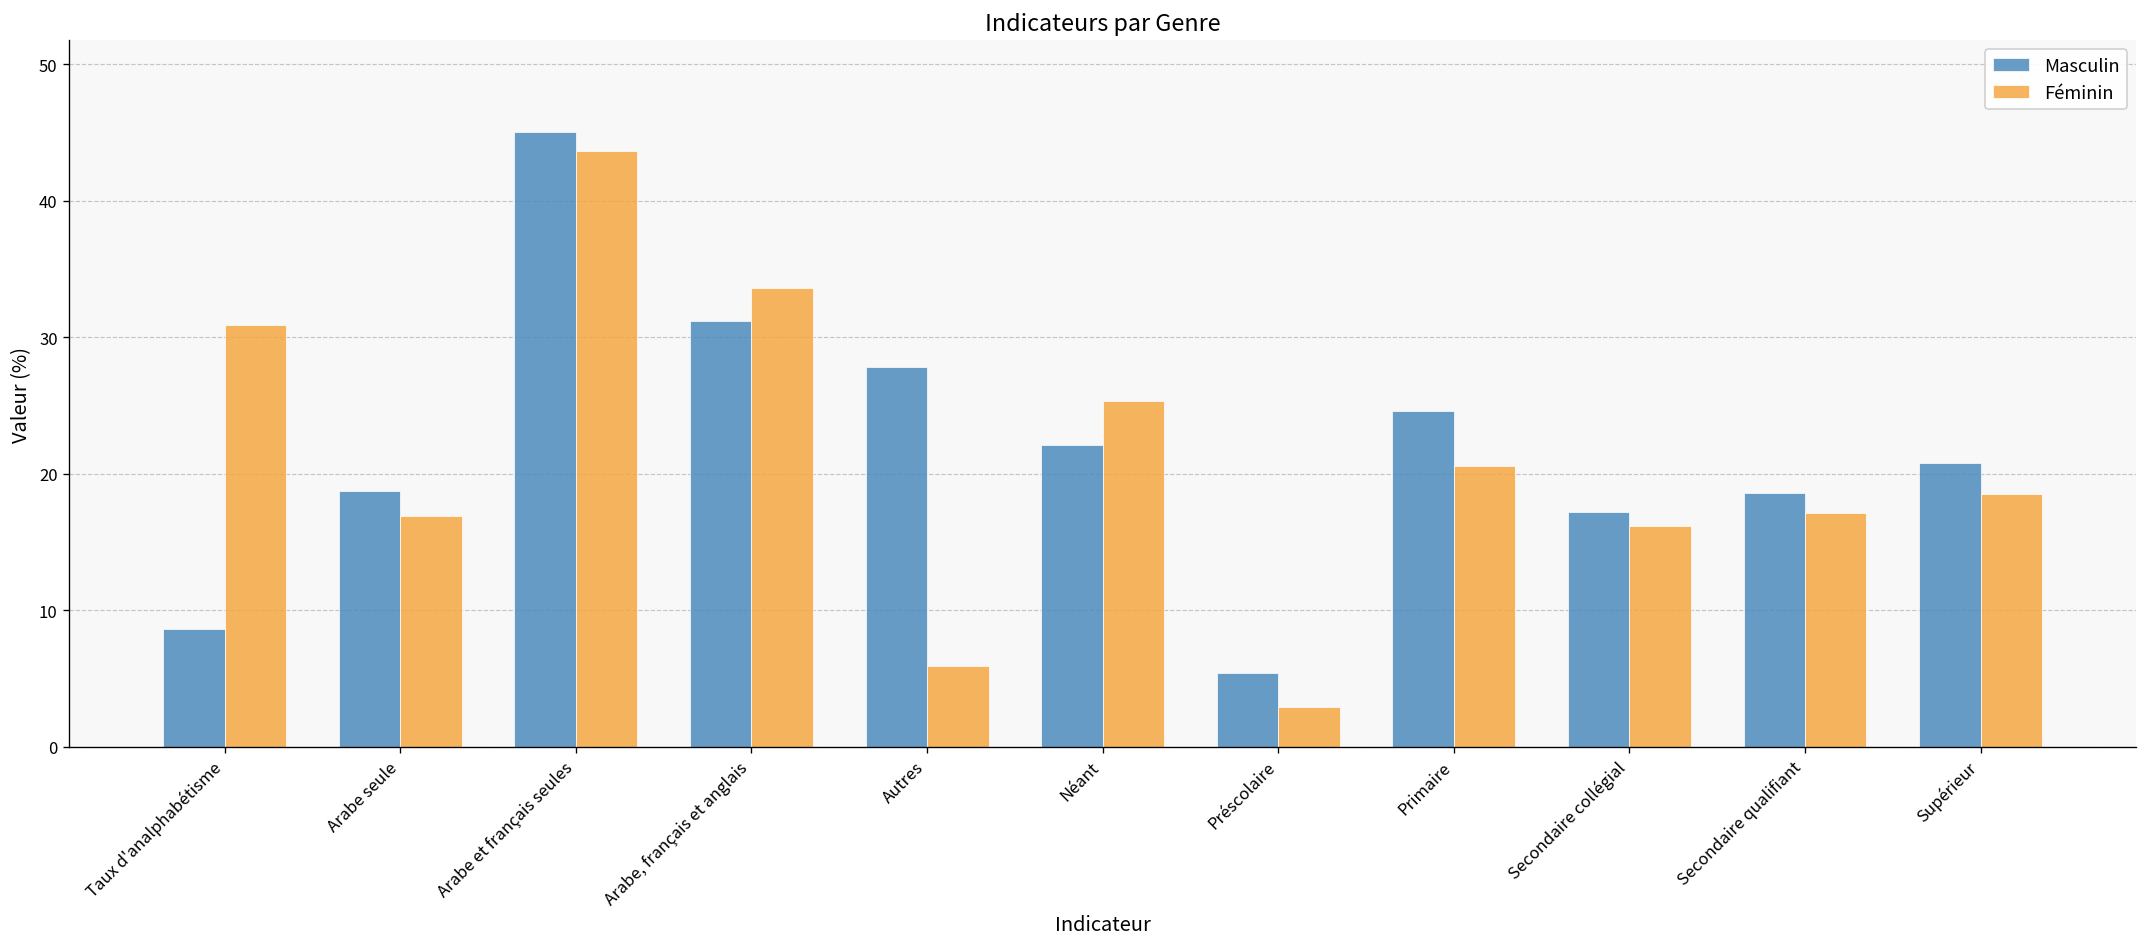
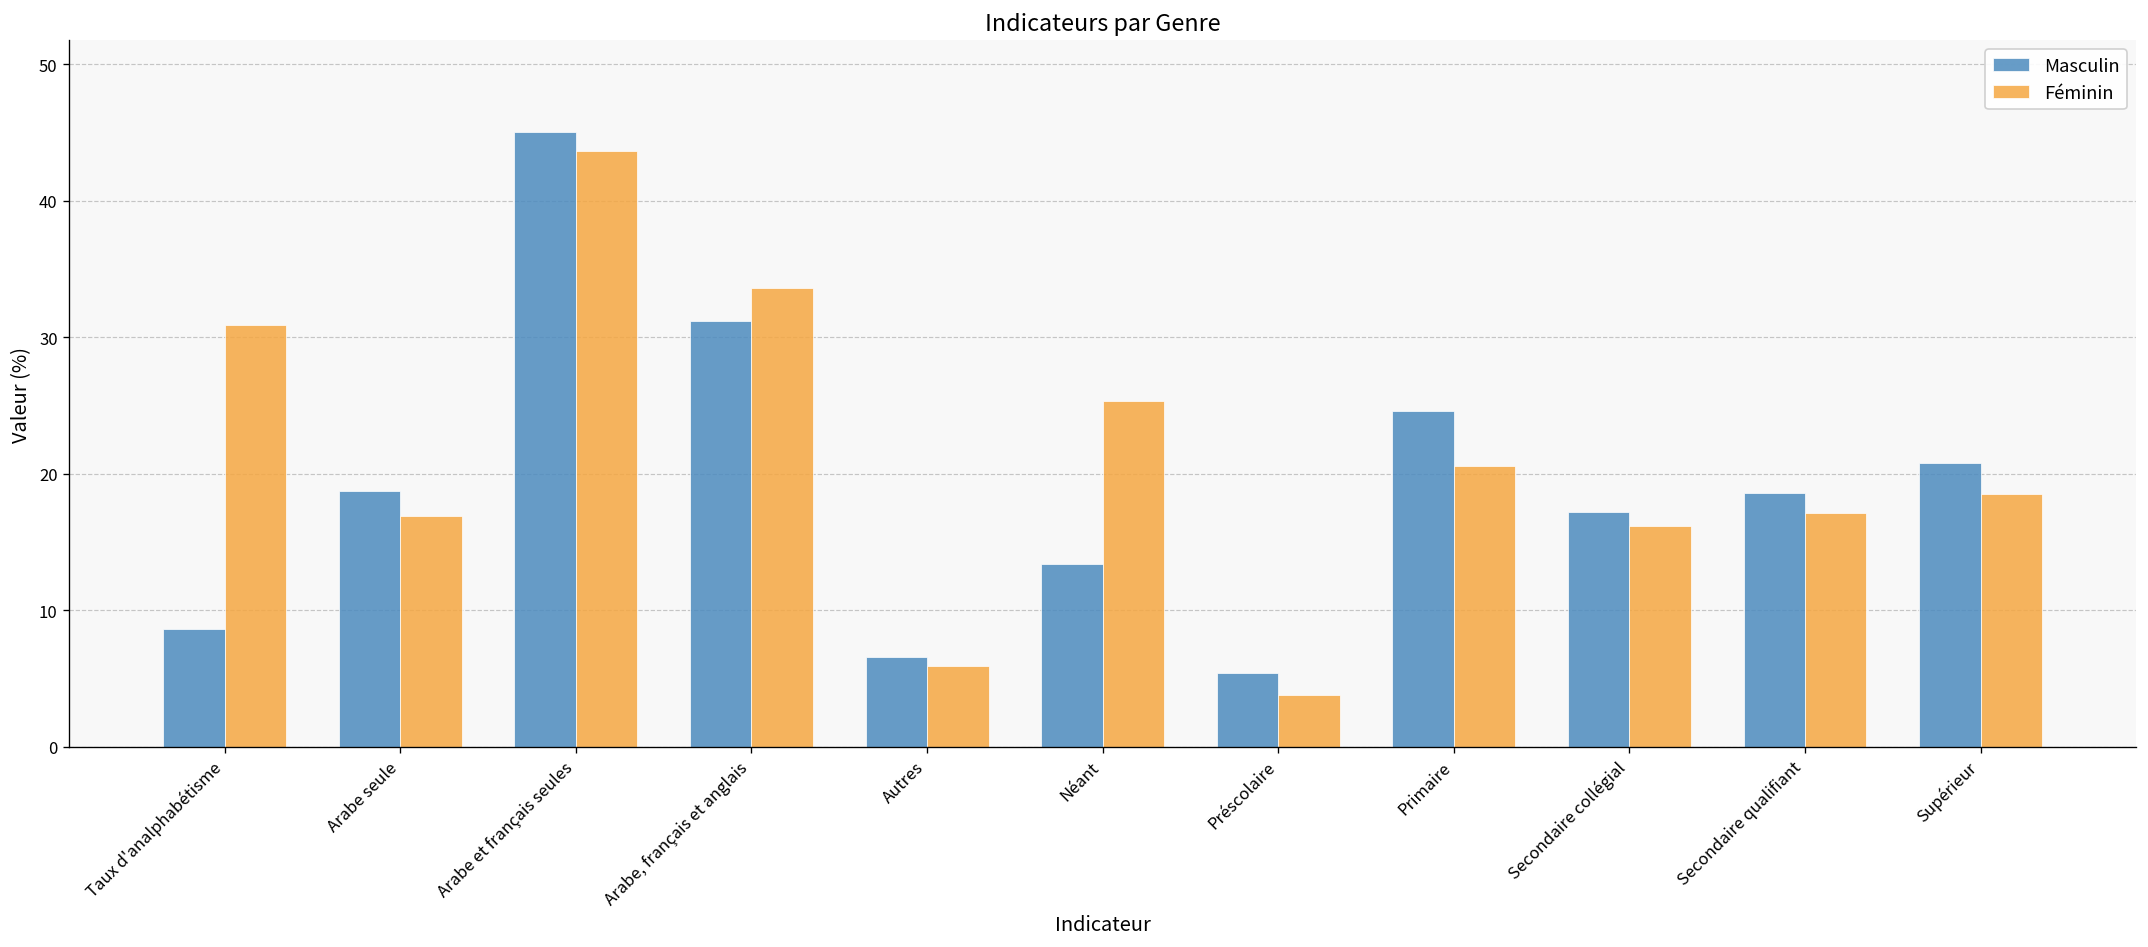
  {
    "Masculin": {
      "Taux d'analphabétisme": 8.6,
      "Arabe seule": 18.7,
      "Arabe et français seules": 45.0,
      "Arabe, français et anglais": 31.2,
-     "Autres": 27.8,
-     "Néant": 22.1,
+     "Autres": 6.6,
+     "Néant": 13.4,
      "Préscolaire": 5.4,
      "Primaire": 24.6,
      "Secondaire collégial": 17.2,
      "Secondaire qualifiant": 18.6,
      "Supérieur": 20.8
    },
    "Féminin": {
      "Taux d'analphabétisme": 30.9,
      "Arabe seule": 16.9,
      "Arabe et français seules": 43.6,
      "Arabe, français et anglais": 33.6,
      "Autres": 5.9,
      "Néant": 25.3,
-     "Préscolaire": 2.9,
+     "Préscolaire": 3.8,
      "Primaire": 20.6,
      "Secondaire collégial": 16.2,
      "Secondaire qualifiant": 17.1,
      "Supérieur": 18.5
    }
  }
